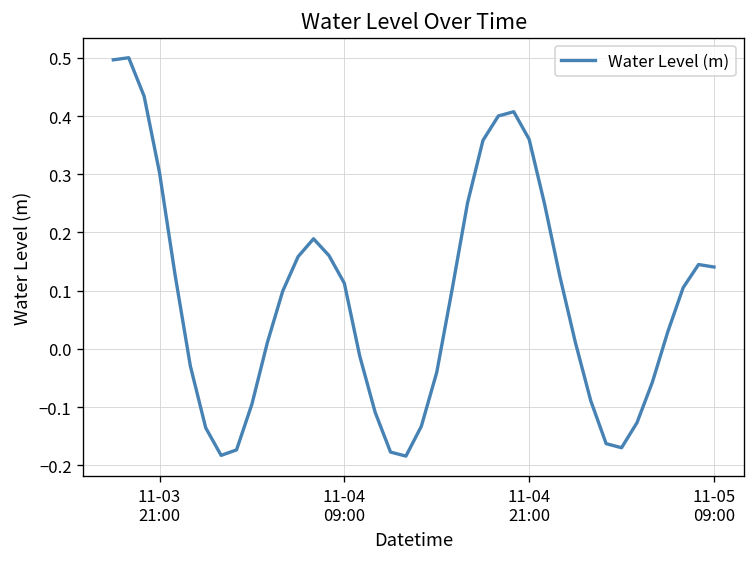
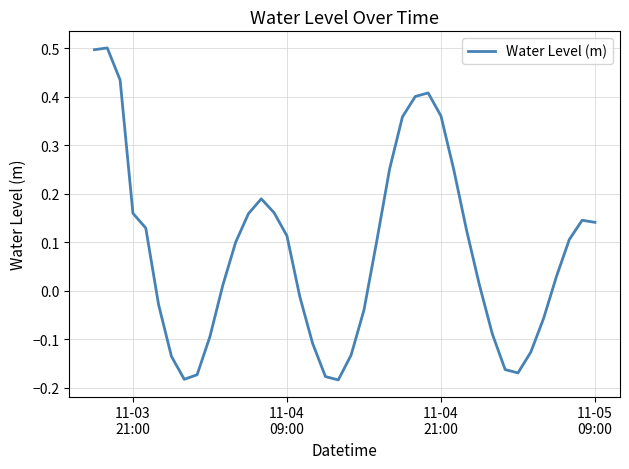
  {
-   "11-03 21:00": 0.30,
+   "11-03 21:00": 0.16,
    "11-04 09:00": 0.11,
    "11-04 21:00": 0.36,
    "11-05 09:00": 0.14
  }
